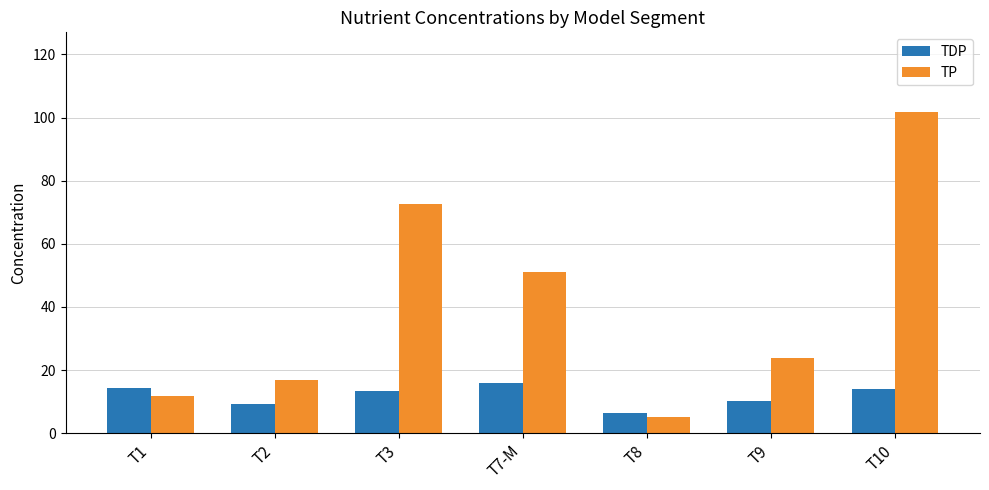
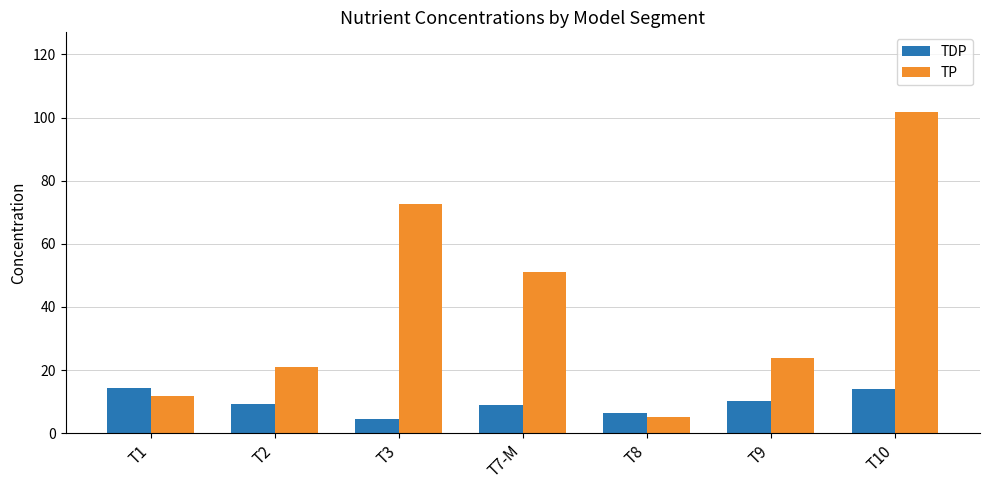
  {
    "TDP": {
      "T1": 14,
      "T2": 9,
-     "T3": 14,
-     "T7-M": 16,
+     "T3": 4,
+     "T7-M": 9,
      "T8": 6,
      "T9": 10,
      "T10": 14
    },
    "TP": {
      "T1": 12,
-     "T2": 17,
+     "T2": 21,
      "T3": 73,
      "T7-M": 51,
      "T8": 5,
      "T9": 24,
      "T10": 102
    }
  }
